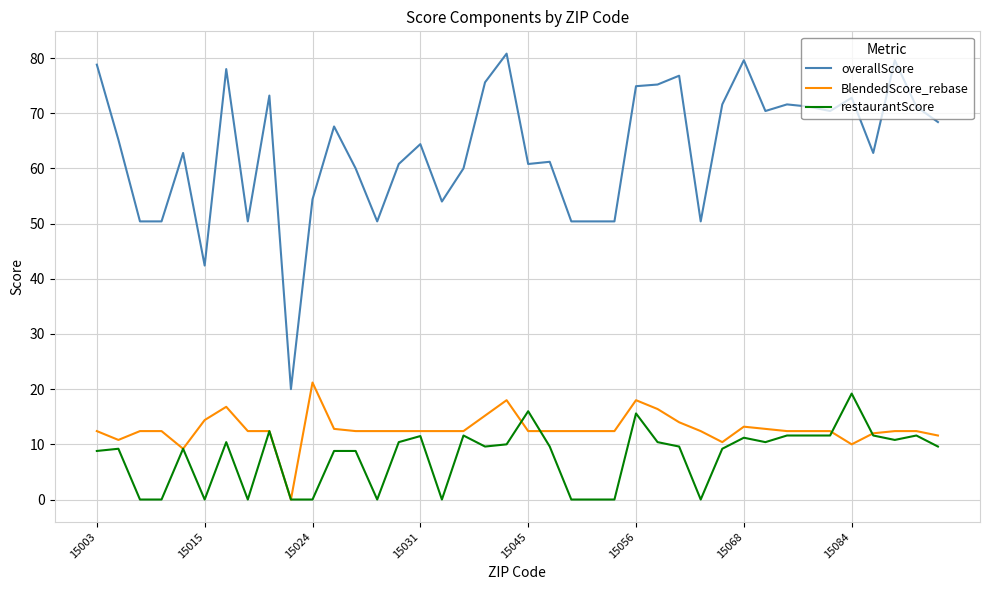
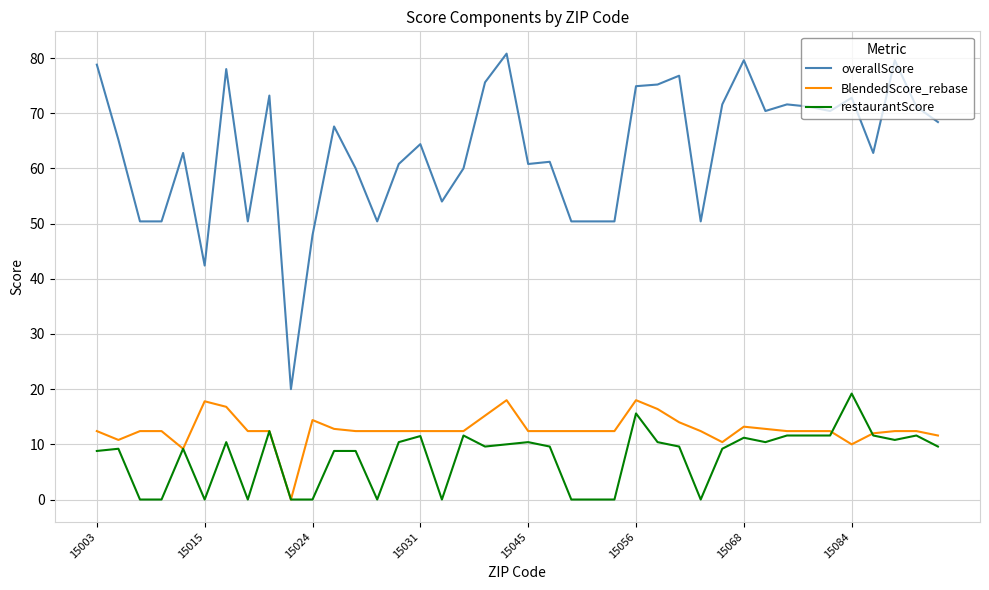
  {
    "overallScore": {
      "15003": 79,
      "15015": 42,
-     "15024": 54,
+     "15024": 48,
      "15031": 64,
      "15045": 61,
      "15056": 75,
      "15068": 80
    },
    "BlendedScore_rebase": {
      "15003": 12,
-     "15015": 14,
-     "15024": 21,
+     "15015": 18,
+     "15024": 14,
      "15031": 12,
      "15045": 12,
      "15056": 18,
      "15068": 13,
      "15084": 10
    },
    "restaurantScore": {
      "15003": 9,
      "15015": 0,
      "15024": 0,
      "15031": 12,
-     "15045": 16,
+     "15045": 10,
      "15056": 16,
      "15068": 11,
      "15084": 19
    }
  }
